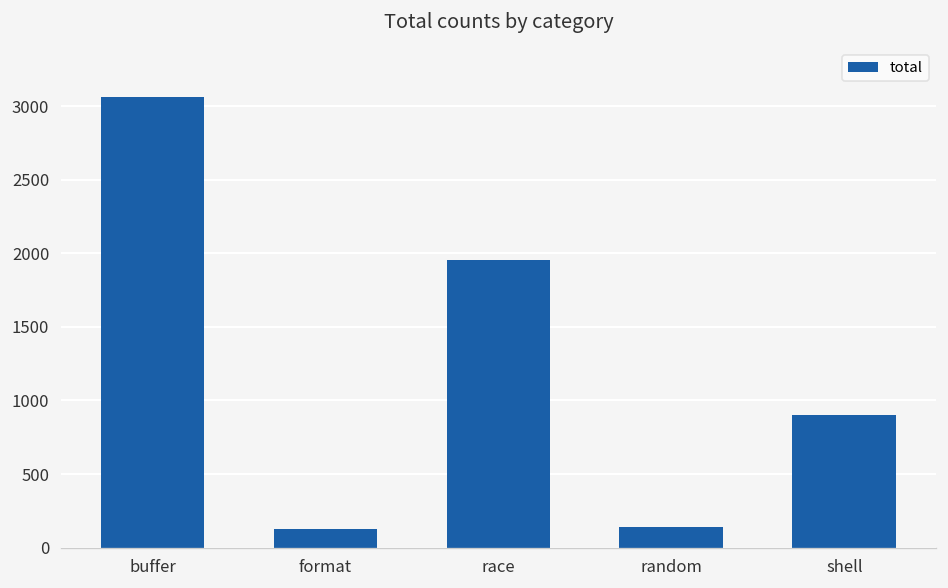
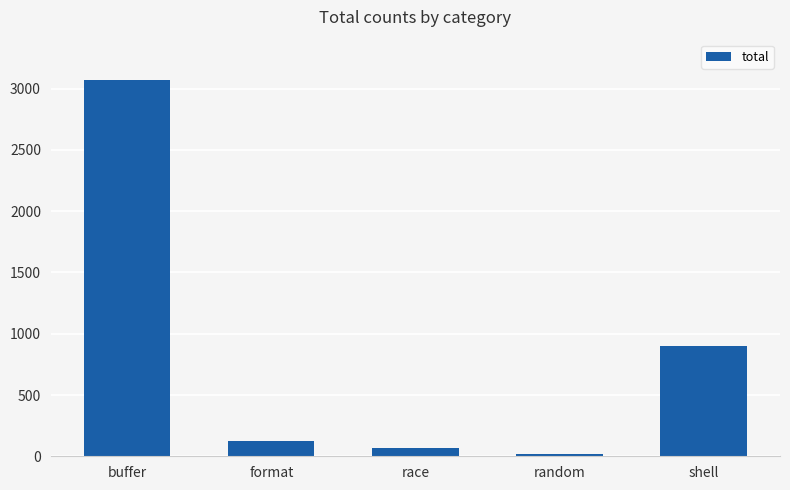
  {
    "buffer": 3070,
    "format": 130,
-   "race": 1960,
-   "random": 140,
+   "race": 70,
+   "random": 20,
    "shell": 900
  }
